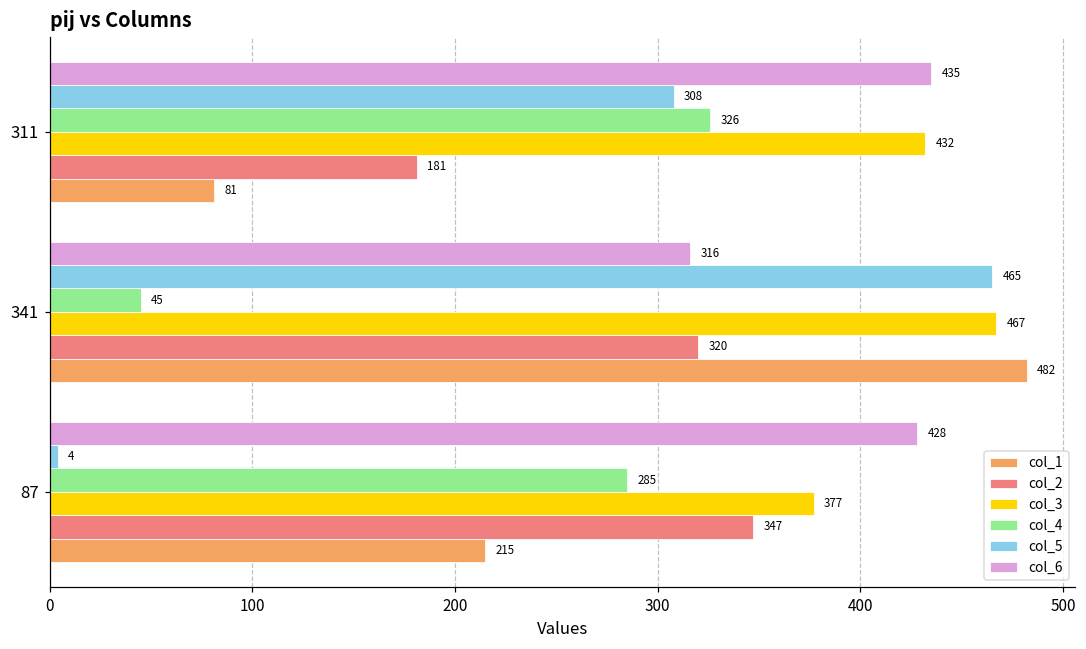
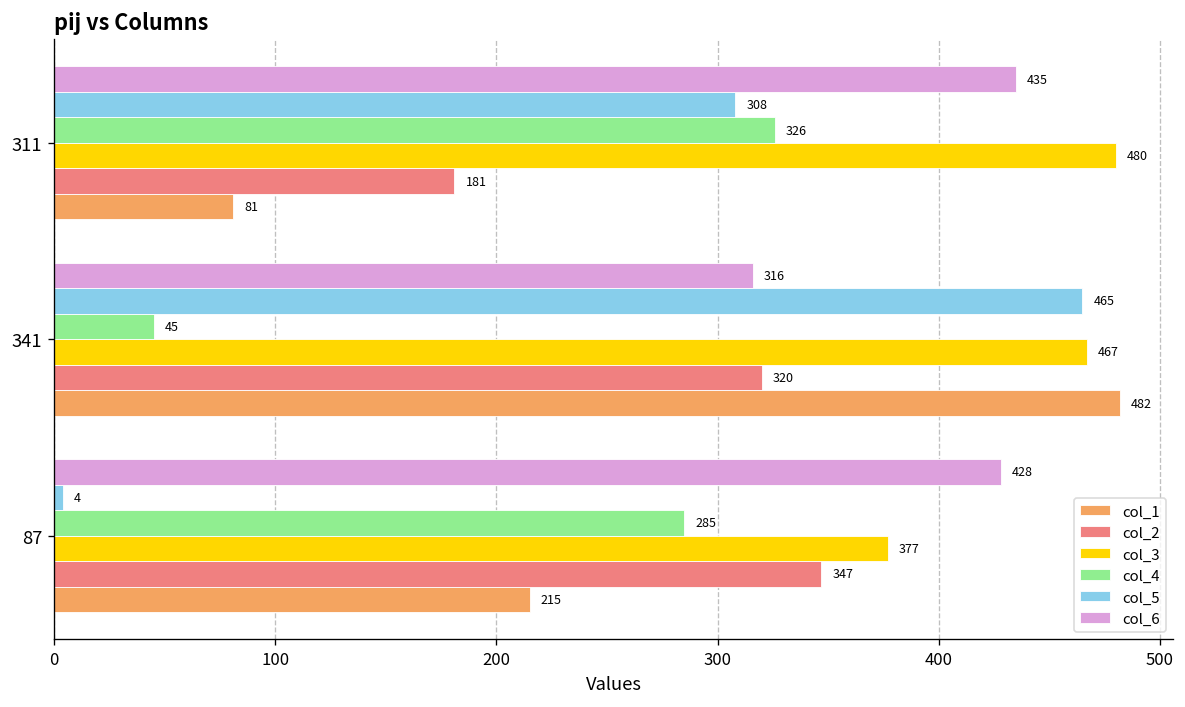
  {
    "col_3": {
-     "311": 432,
+     "311": 480,
      "341": 467,
      "87": 377
    },
    "col_4": {
      "311": 326,
      "341": 45,
      "87": 285
    },
    "col_5": {
      "311": 308,
      "341": 465,
      "87": 4
    },
    "col_6": {
      "311": 435,
      "341": 316,
      "87": 428
    }
  }
